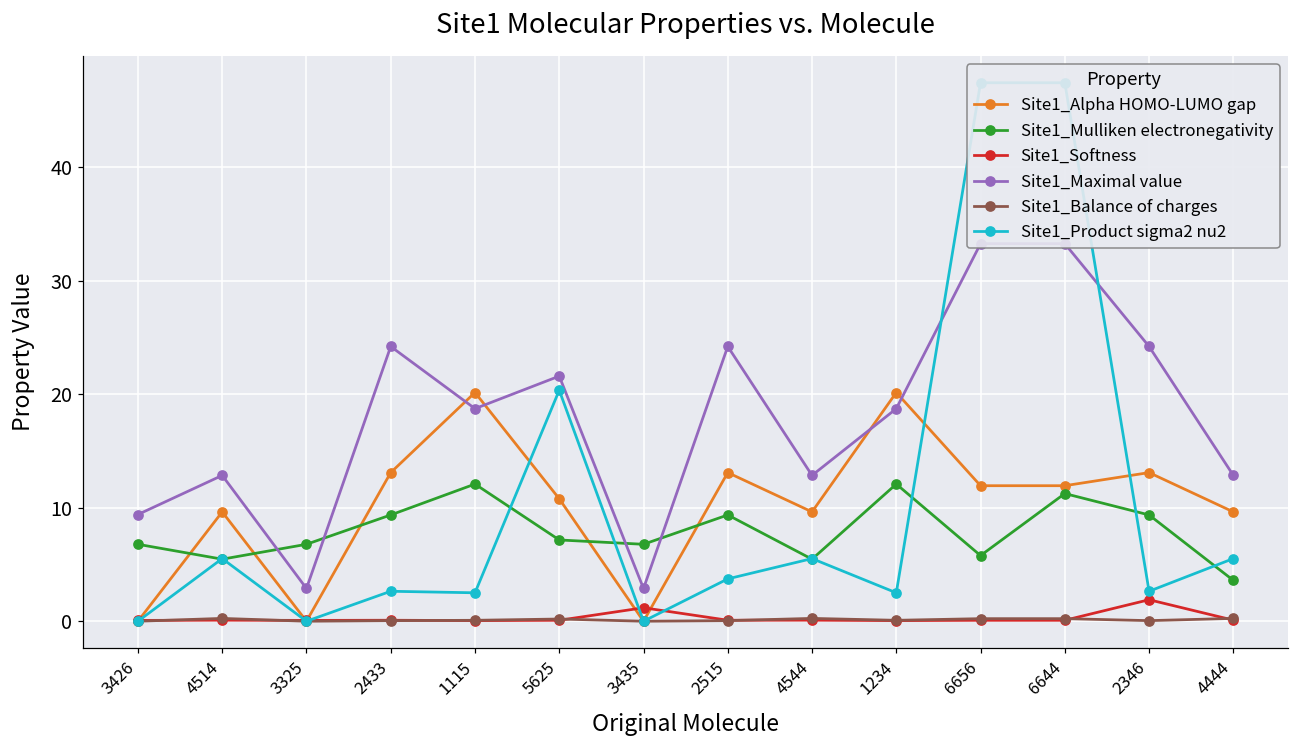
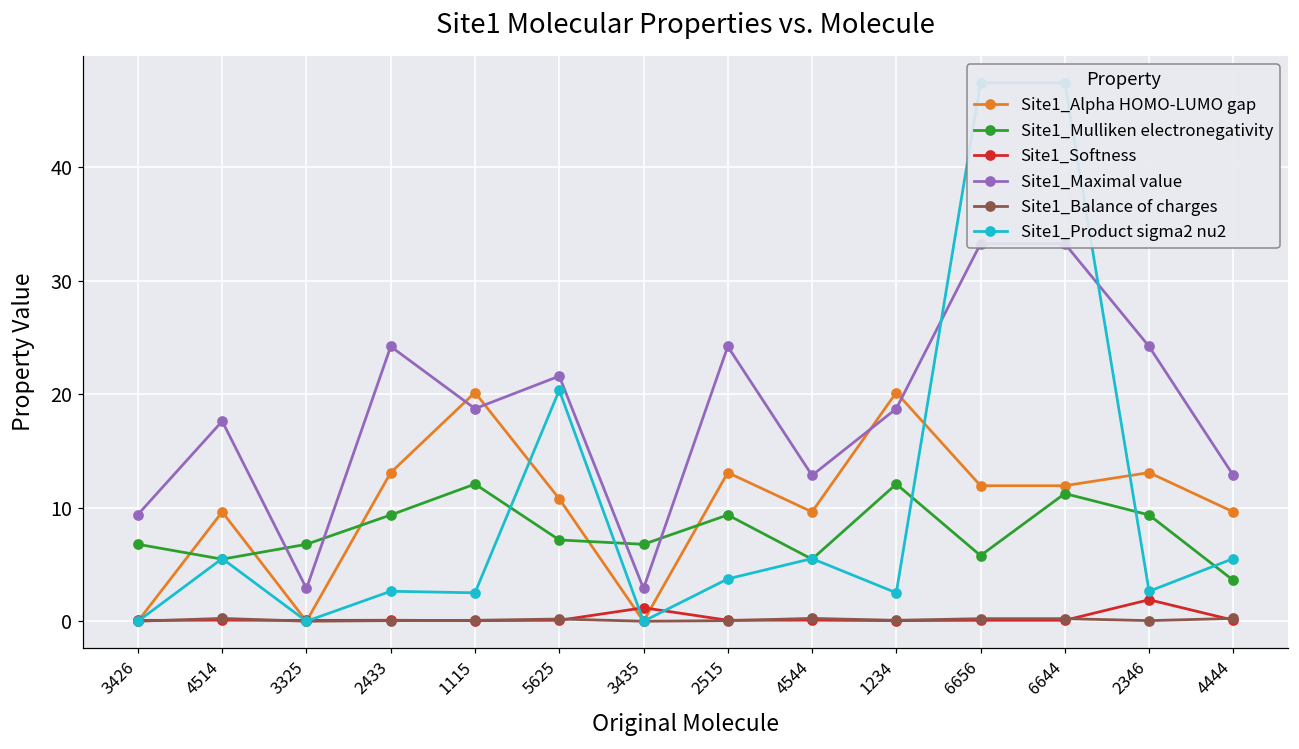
  {
    "Site1_Alpha HOMO-LUMO gap": {
      "4514": 9.6,
      "2433": 13.1,
      "1115": 20.1,
      "5625": 10.8,
      "2515": 13.1,
      "4544": 9.6,
      "1234": 20.1,
      "6656": 11.9,
      "6644": 11.9,
      "2346": 13.1,
      "4444": 9.6
    },
    "Site1_Mulliken electronegativity": {
      "3426": 6.8,
      "3325": 6.8,
      "2433": 9.4,
      "1115": 12.1,
      "5625": 7.2,
      "3435": 6.8,
      "2515": 9.4,
      "1234": 12.1,
      "6656": 5.8,
      "6644": 11.2,
      "2346": 9.4,
      "4444": 3.6
    },
    "Site1_Softness": {
      "3435": 1.2,
      "2346": 1.9
    },
    "Site1_Maximal value": {
      "3426": 9.4,
-     "4514": 12.8,
+     "4514": 17.6,
      "3325": 2.9,
      "2433": 24.2,
      "1115": 18.7,
      "5625": 21.6,
      "3435": 2.9,
      "2515": 24.2,
      "4544": 12.8,
      "1234": 18.7,
      "2346": 24.2,
      "4444": 12.8
    },
    "Site1_Balance of charges": {
      "2346": 0.1
    },
    "Site1_Product sigma2 nu2": {
      "2433": 2.6,
      "1115": 2.5,
      "5625": 20.3,
      "2515": 3.7,
      "1234": 2.5,
      "2346": 2.6,
      "4444": 5.5
    }
  }
